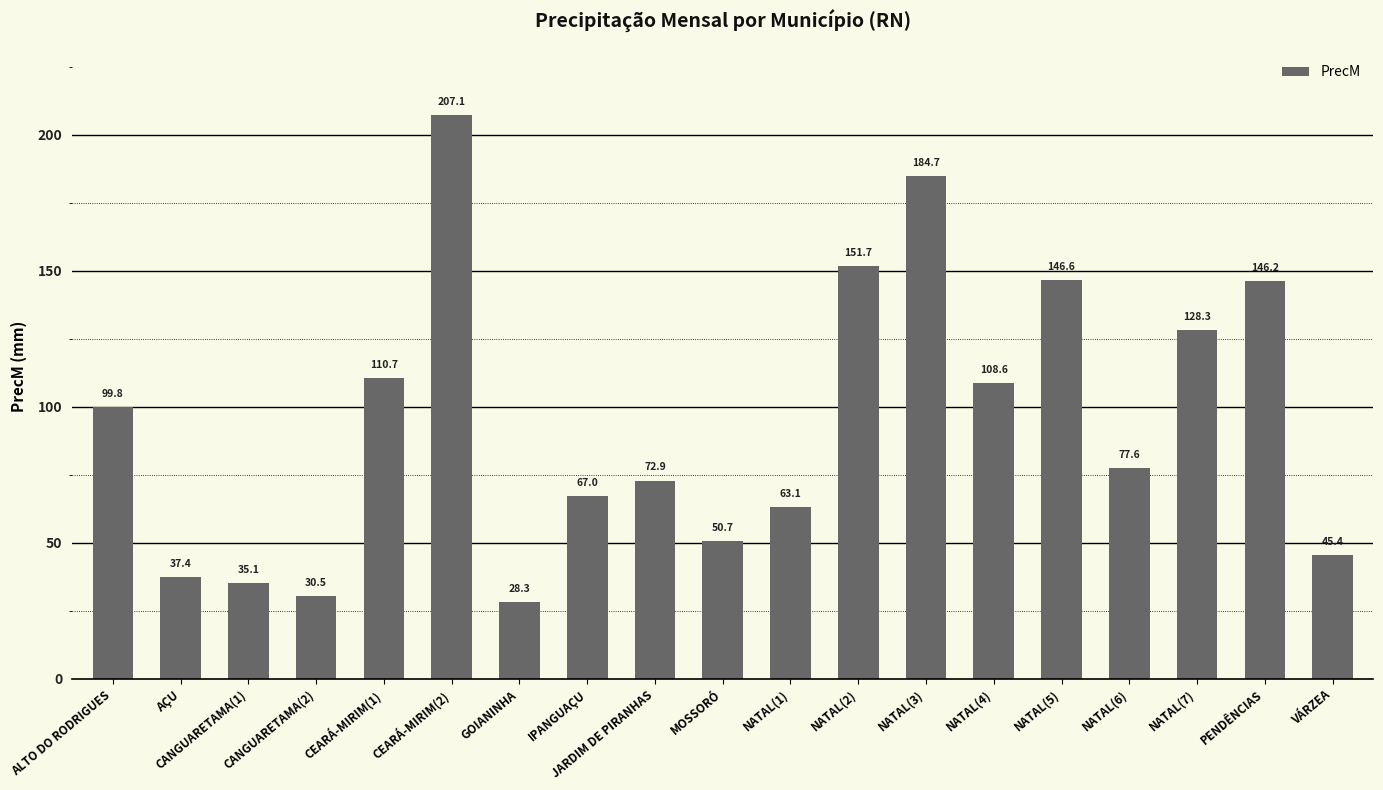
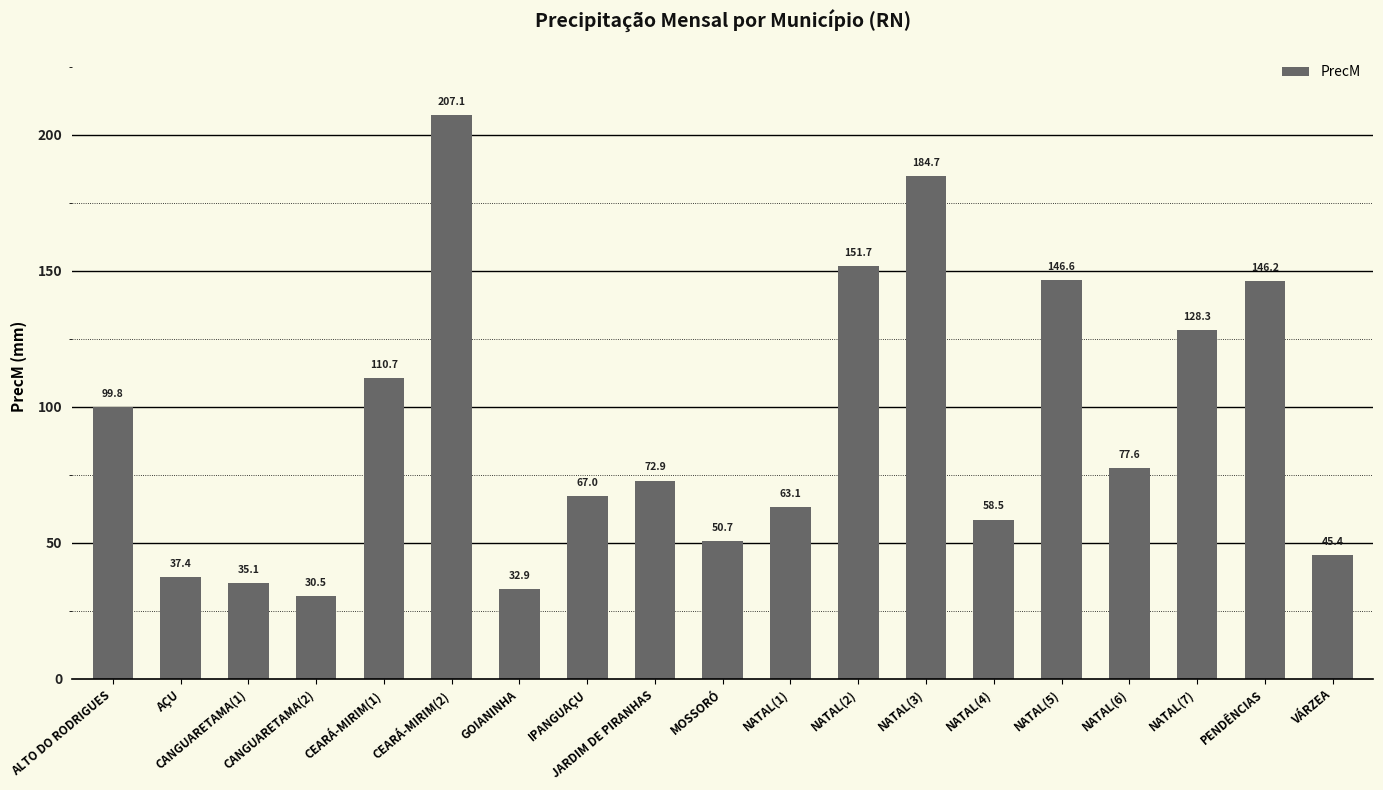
  {
    "ALTO DO RODRIGUES": 99.8,
    "AÇU": 37.4,
    "CANGUARETAMA(1)": 35.1,
    "CANGUARETAMA(2)": 30.5,
    "CEARÁ-MIRIM(1)": 110.7,
    "CEARÁ-MIRIM(2)": 207.1,
-   "GOIANINHA": 28.3,
+   "GOIANINHA": 32.9,
    "IPANGUAÇU": 67.0,
    "JARDIM DE PIRANHAS": 72.9,
    "MOSSORÓ": 50.7,
    "NATAL(1)": 63.1,
    "NATAL(2)": 151.7,
    "NATAL(3)": 184.7,
-   "NATAL(4)": 108.6,
+   "NATAL(4)": 58.5,
    "NATAL(5)": 146.6,
    "NATAL(6)": 77.6,
    "NATAL(7)": 128.3,
    "PENDÊNCIAS": 146.2,
    "VÁRZEA": 45.4
  }
